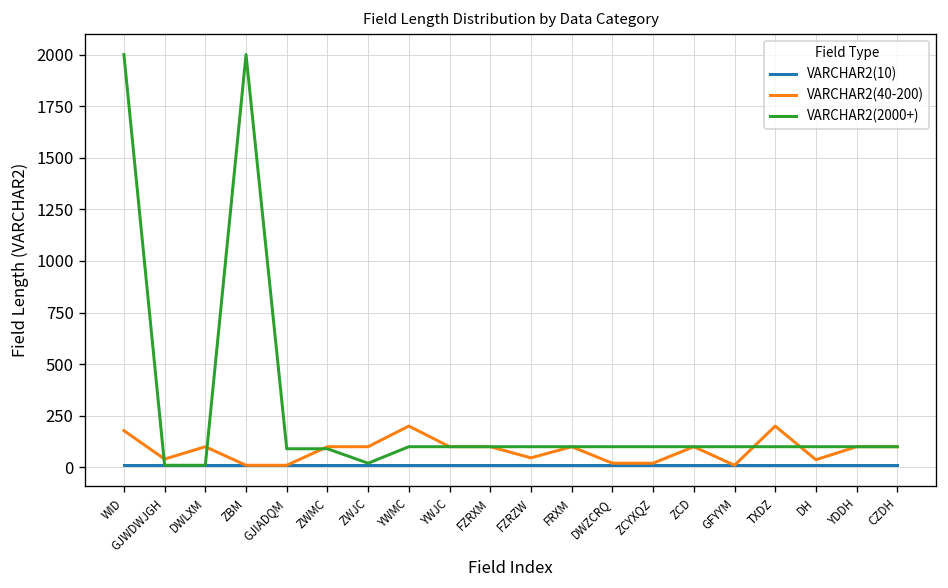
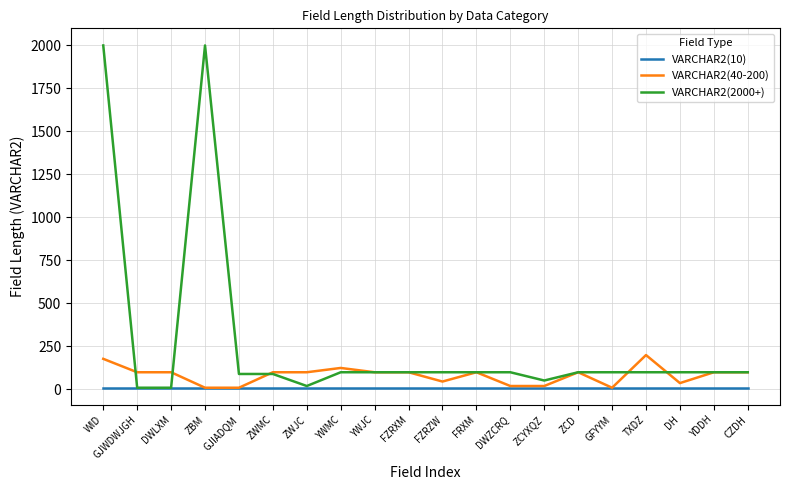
  {
    "VARCHAR2(10)": {
      "WID": 10,
      "ZWMC": 10,
      "YWMC": 10,
      "YWJC": 10,
      "FZRXM": 10,
      "FZRZW": 10,
      "FRXM": 10,
      "ZCD": 10,
      "TXDZ": 10,
      "DH": 10,
      "YDDH": 10,
      "CZDH": 10
    },
    "VARCHAR2(40-200)": {
      "WID": 180,
-     "GJWDWJGH": 40,
+     "GJWDWJGH": 100,
      "DWLXM": 100,
      "ZWJC": 100,
-     "YWMC": 200,
+     "YWMC": 130,
      "FZRZW": 50,
      "TXDZ": 200,
      "DH": 40
    },
    "VARCHAR2(2000+)": {
      "WID": 2000,
      "ZBM": 2000,
      "GJIADQM": 90,
      "YWMC": 100,
      "FZRZW": 100,
      "DWZCRQ": 100,
-     "ZCYXQZ": 100,
+     "ZCYXQZ": 50,
      "GFYYM": 100,
      "TXDZ": 100,
      "DH": 100
    }
  }
